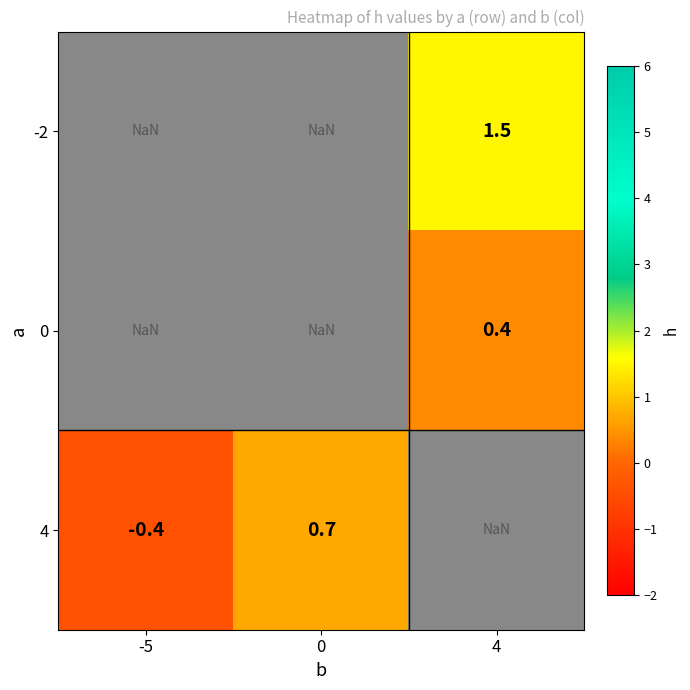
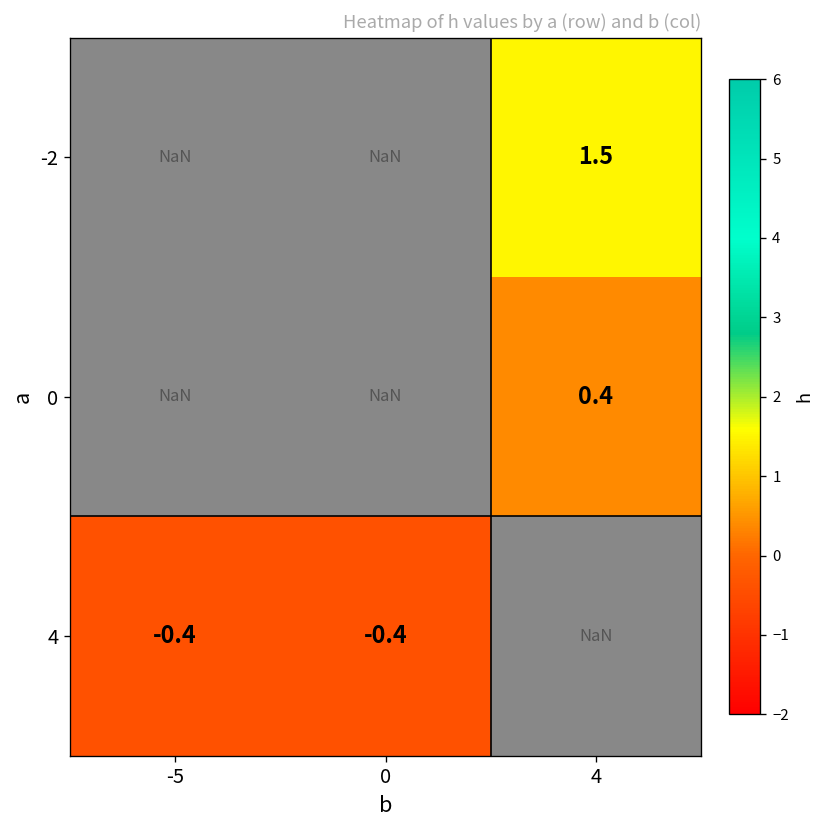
  {
    "-2": {
      "4": 1.5
    },
    "0": {
      "4": 0.4
    },
    "4": {
      "-5": -0.4,
-     "0": 0.7
+     "0": -0.4
    }
  }
